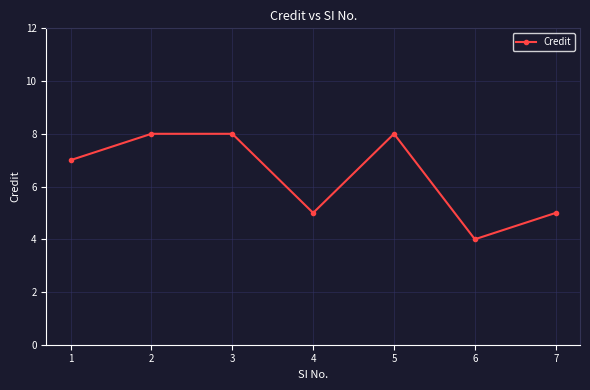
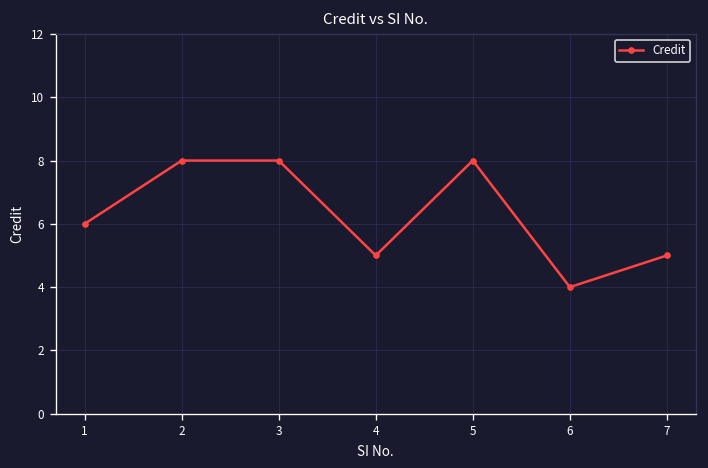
  {
-   "1": 7,
+   "1": 6,
    "2": 8,
    "3": 8,
    "4": 5,
    "5": 8,
    "6": 4,
    "7": 5
  }
